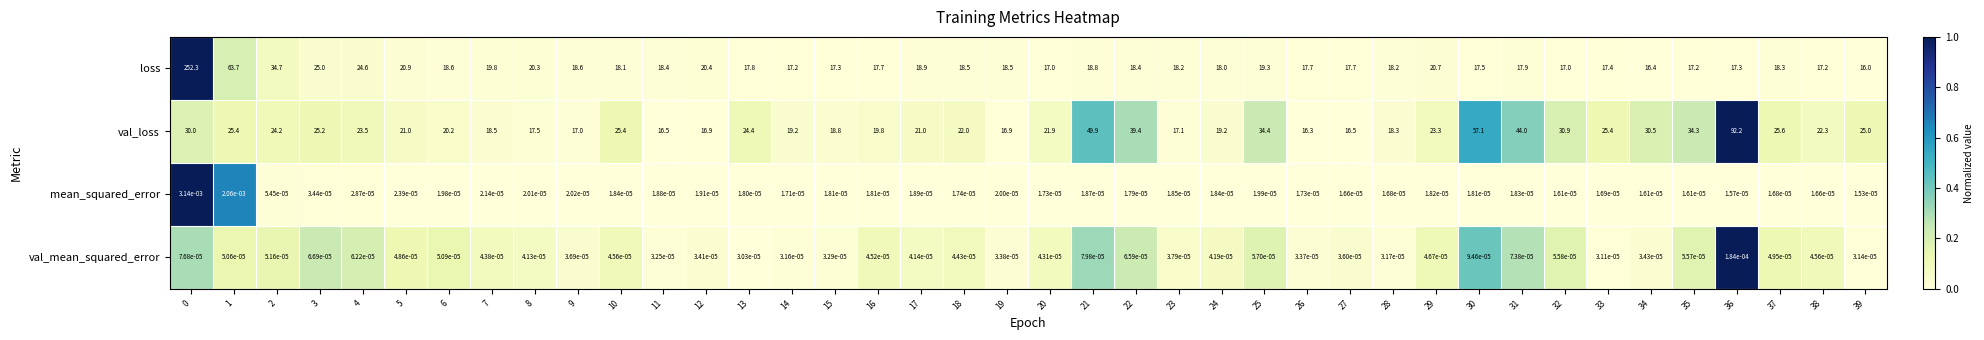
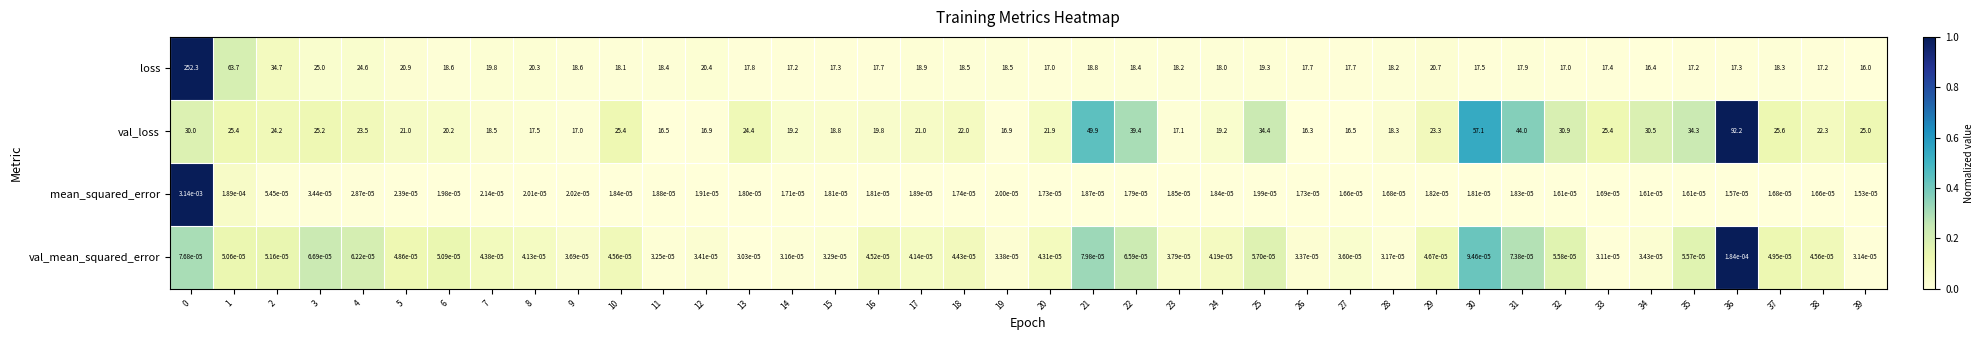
  {
    "loss": {
      "0": "252.3",
      "1": "63.7",
      "2": "34.7",
      "3": "25.0",
      "4": "24.6",
      "5": "20.9",
      "6": "18.6",
      "7": "19.8",
      "8": "20.3",
      "9": "18.6",
      "10": "18.1",
      "11": "18.4",
      "12": "20.4",
      "13": "17.8",
      "14": "17.2",
      "15": "17.3",
      "16": "17.7",
      "17": "18.9",
      "18": "18.5",
      "19": "18.5",
      "20": "17.0",
      "21": "18.8",
      "22": "18.4",
      "23": "18.2",
      "24": "18.0",
      "25": "19.3",
      "26": "17.7",
      "27": "17.7",
      "28": "18.2",
      "29": "20.7",
      "30": "17.5",
      "31": "17.9",
      "32": "17.0",
      "33": "17.4",
      "34": "16.4",
      "35": "17.2",
      "36": "17.3",
      "37": "18.3",
      "38": "17.2",
      "39": "16.0"
    },
    "val_loss": {
      "0": "30.0",
      "1": "25.4",
      "2": "24.2",
      "3": "25.2",
      "4": "23.5",
      "5": "21.0",
      "6": "20.2",
      "7": "18.5",
      "8": "17.5",
      "9": "17.0",
      "10": "25.4",
      "11": "16.5",
      "12": "16.9",
      "13": "24.4",
      "14": "19.2",
      "15": "18.8",
      "16": "19.8",
      "17": "21.0",
      "18": "22.0",
      "19": "16.9",
      "20": "21.9",
      "21": "49.9",
      "22": "39.4",
      "23": "17.1",
      "24": "19.2",
      "25": "34.4",
      "26": "16.3",
      "27": "16.5",
      "28": "18.3",
      "29": "23.3",
      "30": "57.1",
      "31": "44.0",
      "32": "30.9",
      "33": "25.4",
      "34": "30.5",
      "35": "34.3",
      "36": "92.2",
      "37": "25.6",
      "38": "22.3",
      "39": "25.0"
    },
    "mean_squared_error": {
      "0": "3.14e-03",
-     "1": "2.06e-03",
+     "1": "1.89e-04",
      "2": "5.45e-05",
      "3": "3.44e-05",
      "4": "2.87e-05",
      "5": "2.39e-05",
      "6": "1.98e-05",
      "7": "2.14e-05",
      "8": "2.01e-05",
      "9": "2.02e-05",
      "10": "1.84e-05",
      "11": "1.88e-05",
      "12": "1.91e-05",
      "13": "1.80e-05",
      "14": "1.71e-05",
      "15": "1.81e-05",
      "16": "1.81e-05",
      "17": "1.89e-05",
      "18": "1.74e-05",
      "19": "2.00e-05",
      "20": "1.73e-05",
      "21": "1.87e-05",
      "22": "1.79e-05",
      "23": "1.85e-05",
      "24": "1.84e-05",
      "25": "1.99e-05",
      "26": "1.73e-05",
      "27": "1.66e-05",
      "28": "1.68e-05",
      "29": "1.82e-05",
      "30": "1.81e-05",
      "31": "1.83e-05",
      "32": "1.61e-05",
      "33": "1.69e-05",
      "34": "1.61e-05",
      "35": "1.61e-05",
      "36": "1.57e-05",
      "37": "1.68e-05",
      "38": "1.66e-05",
      "39": "1.53e-05"
    },
    "val_mean_squared_error": {
      "0": "7.68e-05",
      "1": "5.06e-05",
      "2": "5.16e-05",
      "3": "6.69e-05",
      "4": "6.22e-05",
      "5": "4.86e-05",
      "6": "5.09e-05",
      "7": "4.38e-05",
      "8": "4.13e-05",
      "9": "3.69e-05",
      "10": "4.56e-05",
      "11": "3.25e-05",
      "12": "3.41e-05",
      "13": "3.03e-05",
      "14": "3.16e-05",
      "15": "3.29e-05",
      "16": "4.52e-05",
      "17": "4.14e-05",
      "18": "4.43e-05",
      "19": "3.38e-05",
      "20": "4.31e-05",
      "21": "7.98e-05",
      "22": "6.59e-05",
      "23": "3.79e-05",
      "24": "4.19e-05",
      "25": "5.70e-05",
      "26": "3.37e-05",
      "27": "3.60e-05",
      "28": "3.17e-05",
      "29": "4.67e-05",
      "30": "9.46e-05",
      "31": "7.38e-05",
      "32": "5.58e-05",
      "33": "3.11e-05",
      "34": "3.43e-05",
      "35": "5.57e-05",
      "36": "1.84e-04",
      "37": "4.95e-05",
      "38": "4.56e-05",
      "39": "3.14e-05"
    }
  }
